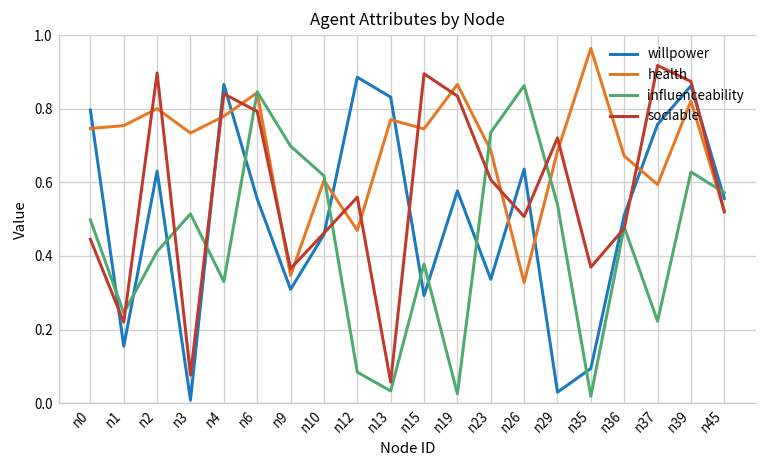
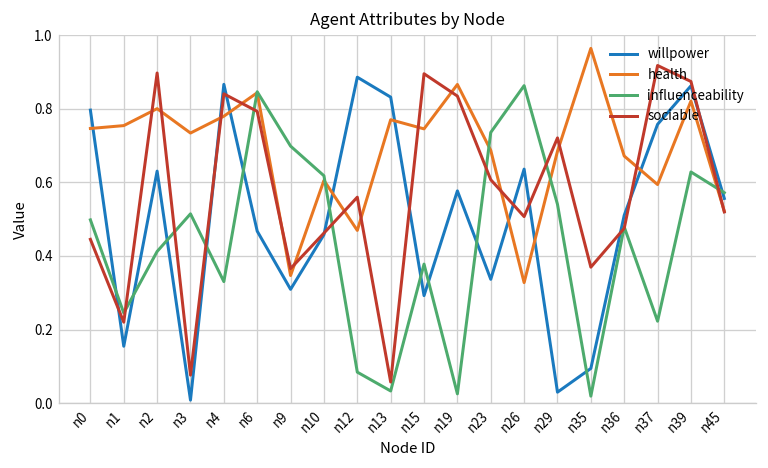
  {
    "willpower": {
      "n0": 0.80,
      "n1": 0.15,
      "n2": 0.63,
      "n3": 0.01,
      "n4": 0.87,
-     "n6": 0.56,
+     "n6": 0.47,
      "n9": 0.31,
      "n12": 0.89,
      "n13": 0.83,
      "n15": 0.29,
      "n19": 0.58,
      "n23": 0.34,
      "n26": 0.64,
      "n29": 0.03,
      "n35": 0.09,
      "n36": 0.51,
      "n37": 0.76,
      "n39": 0.86,
      "n45": 0.56
    },
    "health": {
      "n0": 0.75,
      "n1": 0.75,
      "n2": 0.80,
      "n3": 0.73,
      "n4": 0.78,
      "n9": 0.35,
      "n10": 0.61,
      "n12": 0.47,
      "n13": 0.77,
      "n15": 0.75,
      "n19": 0.87,
      "n23": 0.69,
      "n26": 0.33,
      "n29": 0.68,
      "n35": 0.96,
      "n36": 0.67,
      "n37": 0.59,
      "n39": 0.82
    },
    "influenceability": {
      "n0": 0.50,
      "n1": 0.24,
      "n2": 0.41,
      "n3": 0.51,
      "n4": 0.33,
      "n9": 0.70,
      "n10": 0.62,
      "n12": 0.08,
      "n13": 0.03,
      "n15": 0.38,
      "n19": 0.03,
      "n23": 0.74,
      "n26": 0.86,
      "n29": 0.54,
      "n35": 0.02,
      "n37": 0.22,
      "n39": 0.63,
      "n45": 0.57
    },
    "sociable": {
      "n0": 0.45,
      "n1": 0.22,
      "n2": 0.90,
      "n3": 0.08,
      "n4": 0.84,
      "n6": 0.79,
      "n9": 0.37,
      "n12": 0.56,
      "n13": 0.06,
      "n15": 0.90,
      "n19": 0.83,
      "n23": 0.61,
      "n26": 0.51,
      "n29": 0.72,
      "n35": 0.37,
      "n37": 0.92,
      "n39": 0.87
    }
  }
